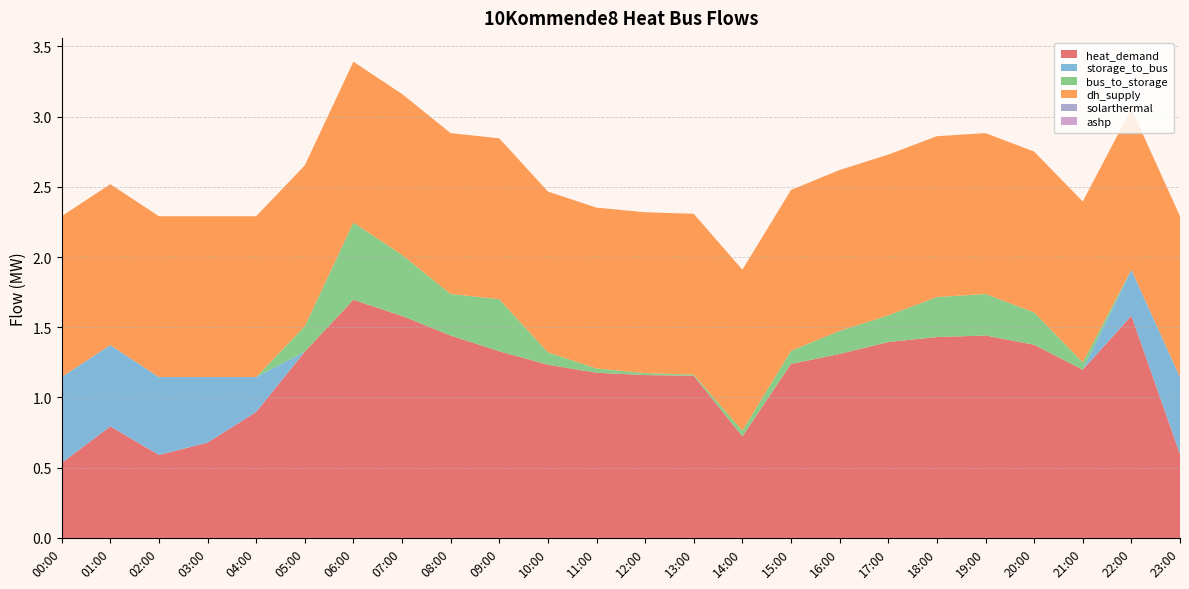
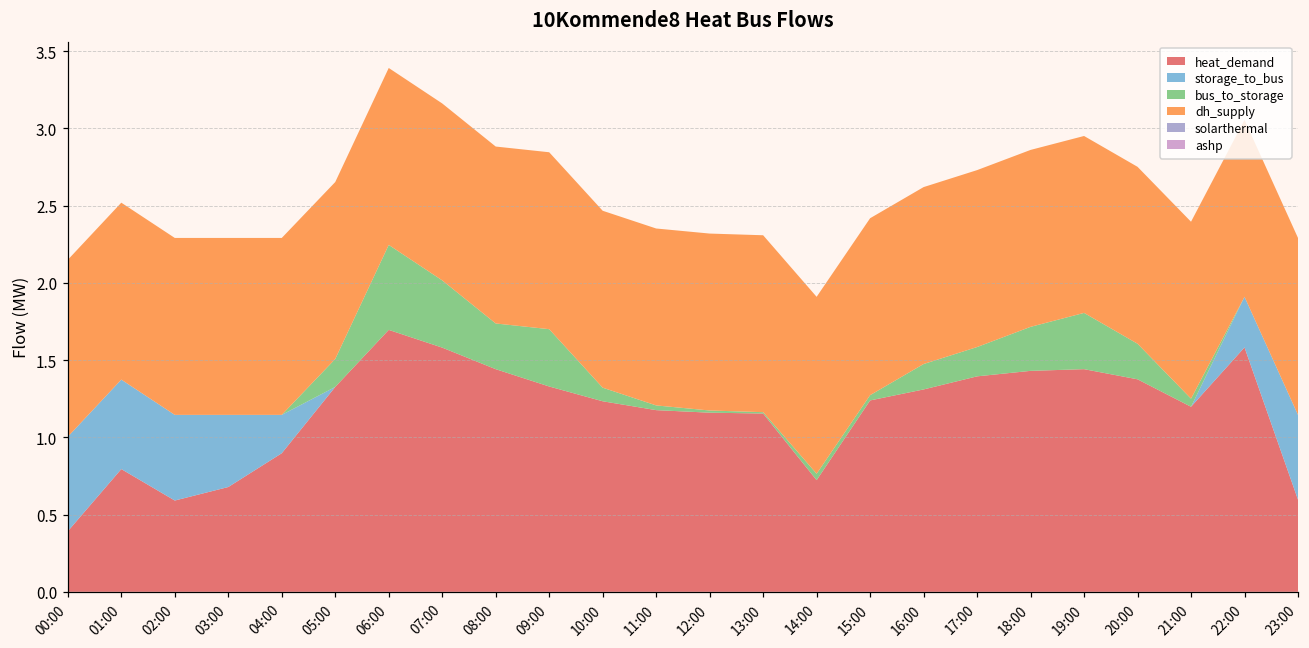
  {
    "heat_demand": {
-     "00:00": 0.53,
+     "00:00": 0.39,
      "01:00": 0.79,
      "02:00": 0.59,
      "03:00": 0.68,
      "04:00": 0.90,
      "22:00": 1.58,
      "23:00": 0.60
    },
    "bus_to_storage": {
      "05:00": 0.18,
      "06:00": 0.55,
      "07:00": 0.44,
      "08:00": 0.30,
      "09:00": 0.37,
      "10:00": 0.09,
      "11:00": 0.03,
      "14:00": 0.04,
-     "15:00": 0.09,
+     "15:00": 0.03,
      "16:00": 0.16,
      "17:00": 0.19,
      "18:00": 0.28,
-     "19:00": 0.30,
+     "19:00": 0.36,
      "20:00": 0.23,
      "21:00": 0.05
    }
  }
